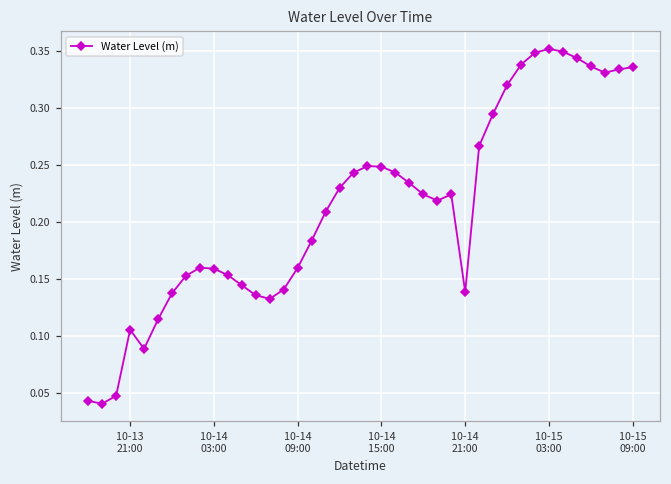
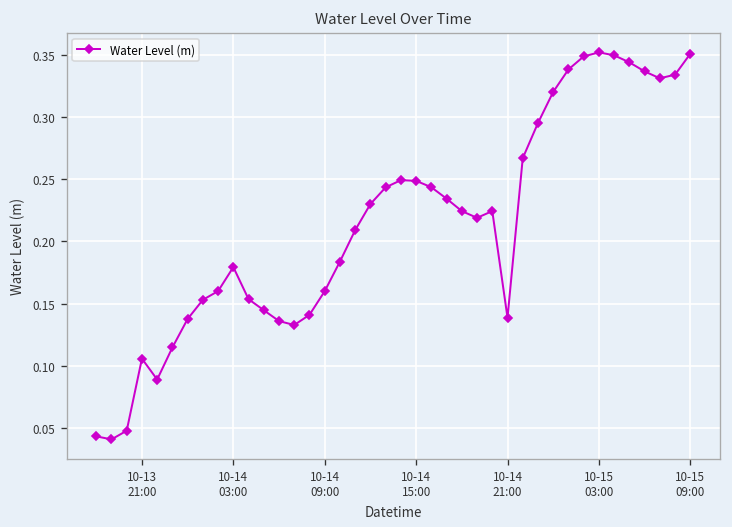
  {
    "10-13 21:00": 0.106,
-   "10-14 03:00": 0.159,
+   "10-14 03:00": 0.179,
    "10-14 09:00": 0.160,
    "10-14 15:00": 0.249,
    "10-14 21:00": 0.139,
    "10-15 03:00": 0.352,
-   "10-15 09:00": 0.336
+   "10-15 09:00": 0.351
  }
